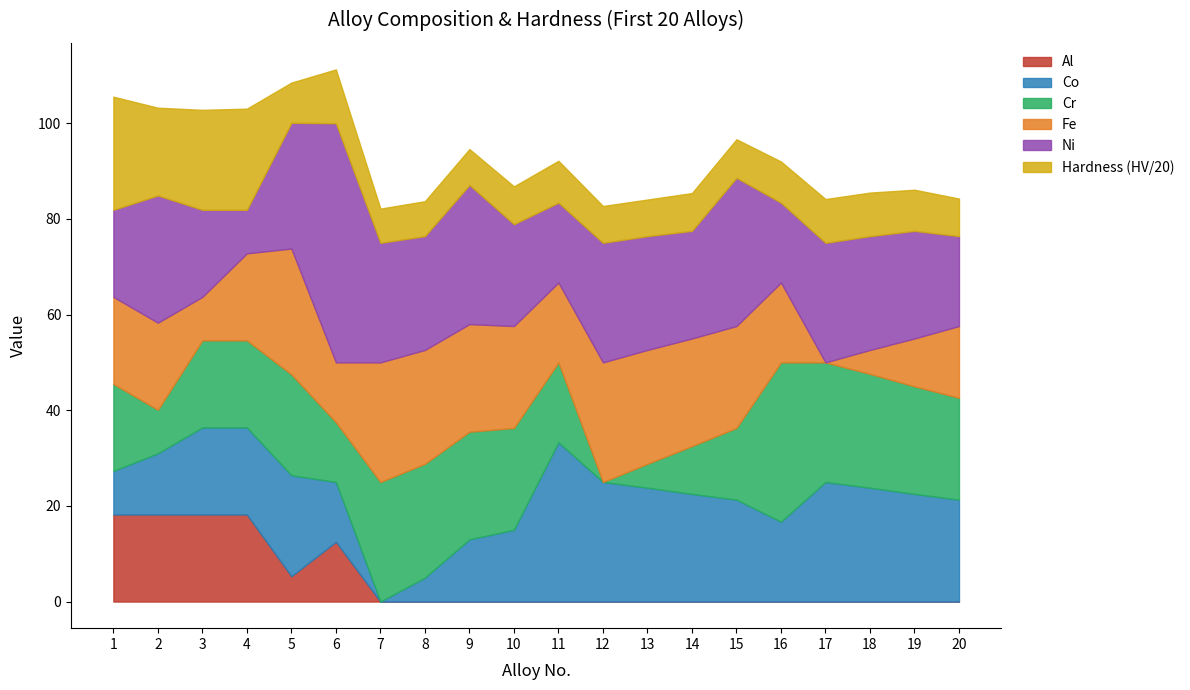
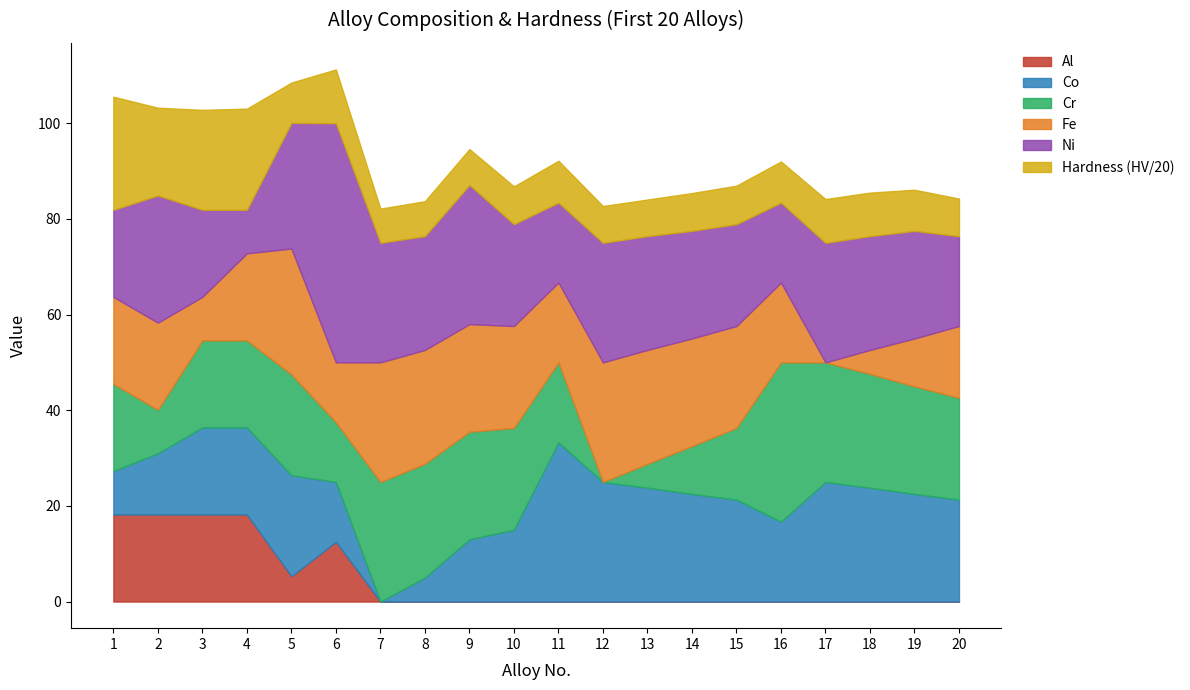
  {
    "Al": {
      "1": 18,
      "2": 18,
      "3": 18,
      "4": 18,
      "5": 5,
      "6": 13,
      "8": 0,
      "9": 0,
      "10": 0,
      "11": 0,
      "12": 0,
      "13": 0,
      "14": 0,
      "15": 0,
      "16": 0,
      "17": 0,
      "18": 0,
      "19": 0,
      "20": 0
    },
    "Co": {
      "1": 9,
      "2": 13,
      "3": 18,
      "4": 18,
      "5": 21,
      "6": 13,
      "8": 5,
      "9": 13,
      "10": 15,
      "11": 33,
      "13": 24,
      "14": 23,
      "15": 21,
      "16": 17,
      "17": 25,
      "18": 24,
      "19": 23,
      "20": 21
    },
    "Cr": {
      "1": 18,
      "2": 9,
      "3": 18,
      "4": 18,
      "5": 21,
      "6": 13,
      "7": 25,
      "8": 24,
      "9": 23,
      "10": 21,
      "11": 17,
      "13": 5,
      "14": 10,
      "15": 15,
      "16": 33,
      "18": 24,
      "19": 23,
      "20": 21
    },
    "Ni": {
      "1": 18,
      "2": 27,
      "3": 18,
      "4": 9,
      "5": 26,
      "6": 50,
      "7": 25,
      "8": 24,
      "9": 29,
      "10": 21,
      "11": 17,
      "12": 25,
      "13": 24,
      "14": 23,
-     "15": 31,
+     "15": 21,
      "16": 17,
      "17": 25,
      "18": 24,
      "19": 23,
      "20": 19
    }
  }
